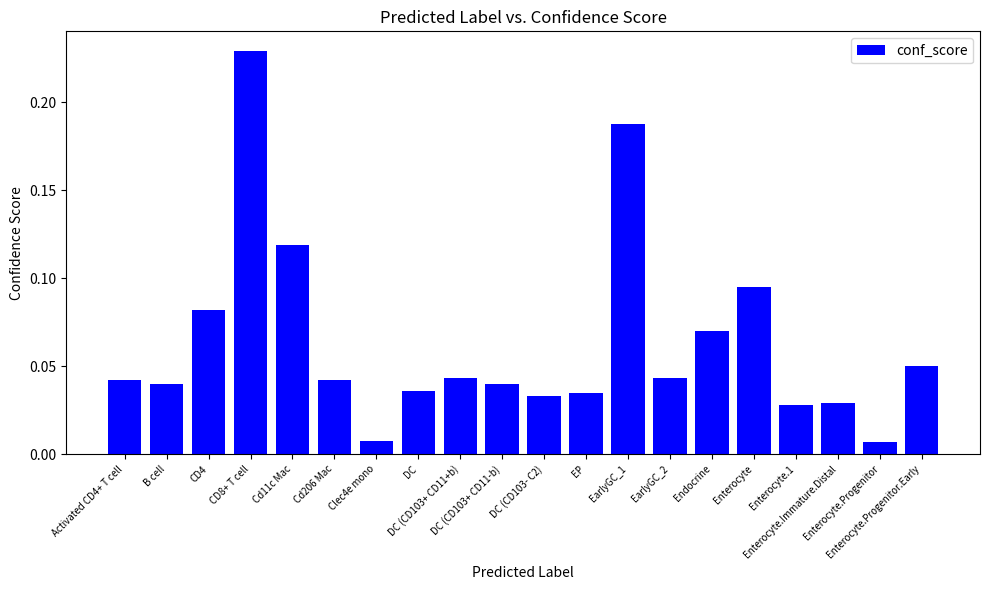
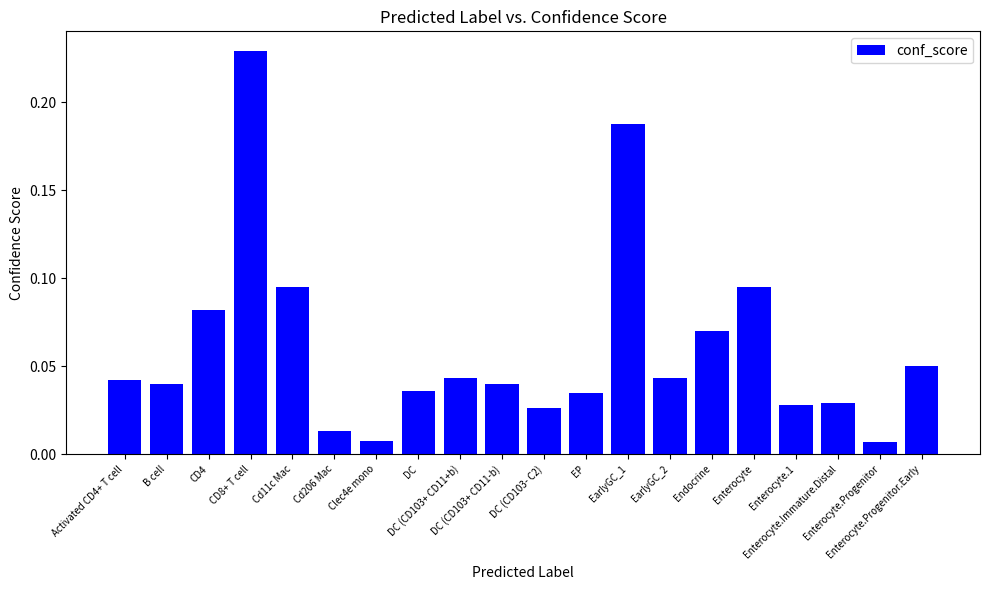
  {
    "Activated CD4+ T cell": 0.042,
    "B cell": 0.040,
    "CD4": 0.082,
    "CD8+ T cell": 0.229,
-   "Cd11c Mac": 0.119,
-   "Cd206 Mac": 0.042,
+   "Cd11c Mac": 0.095,
+   "Cd206 Mac": 0.013,
    "Clec4e mono": 0.008,
    "DC": 0.036,
    "DC (CD103+ CD11+b)": 0.043,
    "DC (CD103+ CD11-b)": 0.040,
-   "DC (CD103- C2)": 0.033,
+   "DC (CD103- C2)": 0.026,
    "EP": 0.035,
    "EarlyGC_1": 0.188,
    "EarlyGC_2": 0.043,
    "Endocrine": 0.070,
    "Enterocyte": 0.095,
    "Enterocyte.1": 0.028,
    "Enterocyte.Immature.Distal": 0.029,
    "Enterocyte.Progenitor": 0.007,
    "Enterocyte.Progenitor.Early": 0.050
  }
